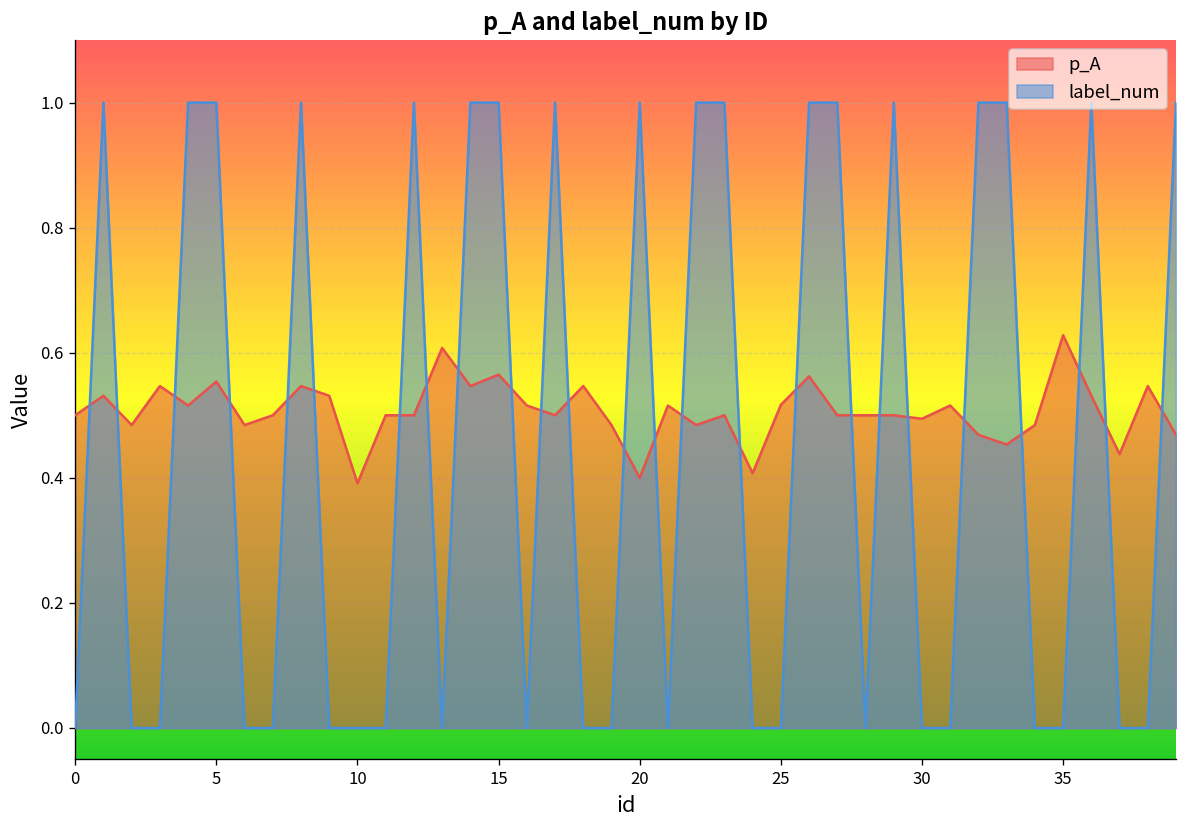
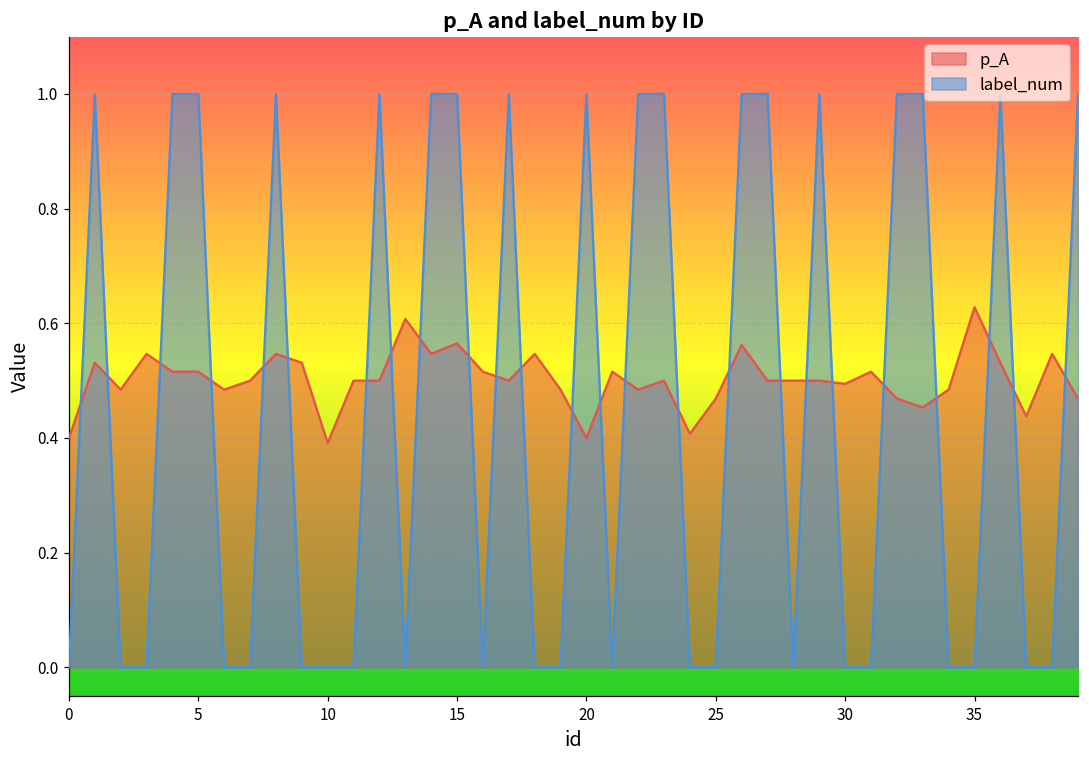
  {
    "p_A": {
-     "0": 0.5,
-     "5": 0.55,
+     "0": 0.4,
+     "5": 0.52,
      "10": 0.39,
      "15": 0.57,
      "20": 0.40,
-     "25": 0.52,
+     "25": 0.47,
      "30": 0.49,
      "35": 0.63
    },
    "label_num": {
      "0": 0.00,
      "5": 1.00,
      "10": 0.00,
      "15": 1.00,
      "20": 1.00,
      "25": 0.00,
      "30": 0.00,
      "35": 0.00
    }
  }
